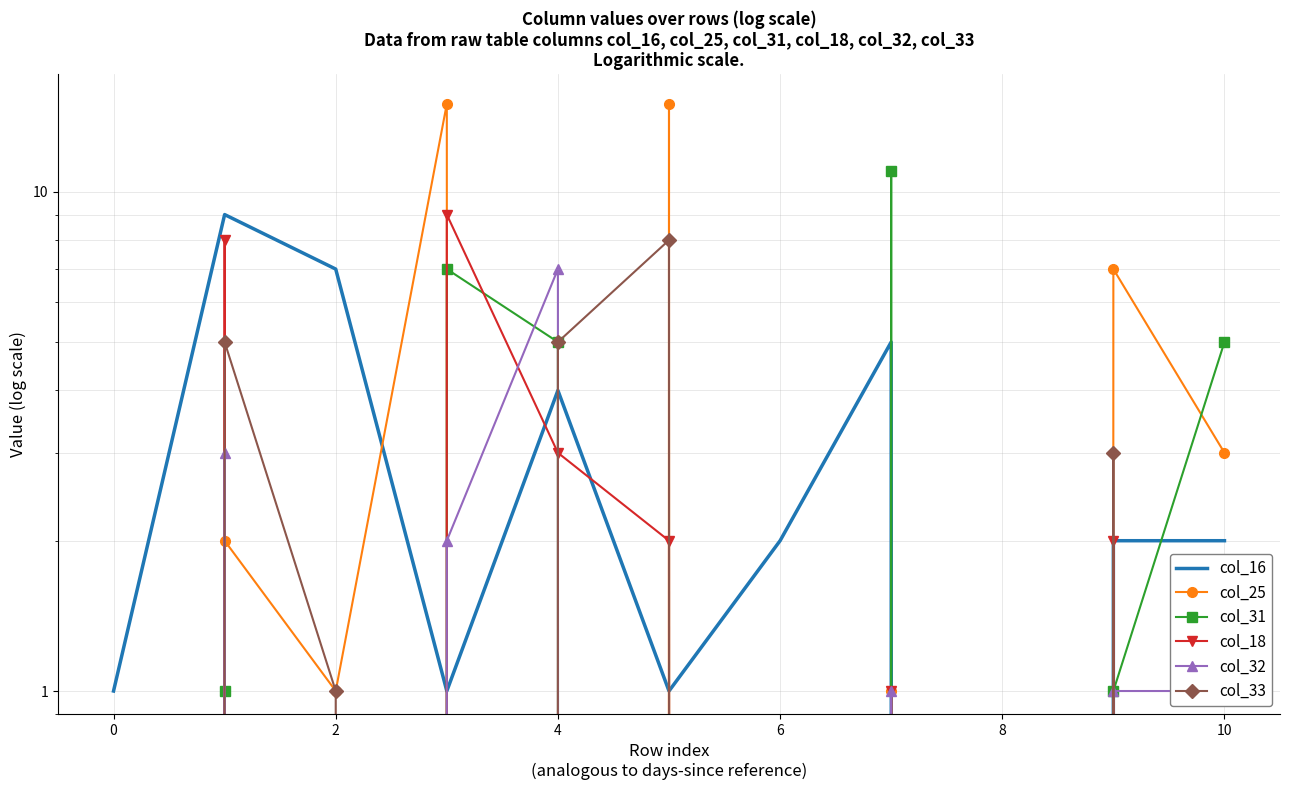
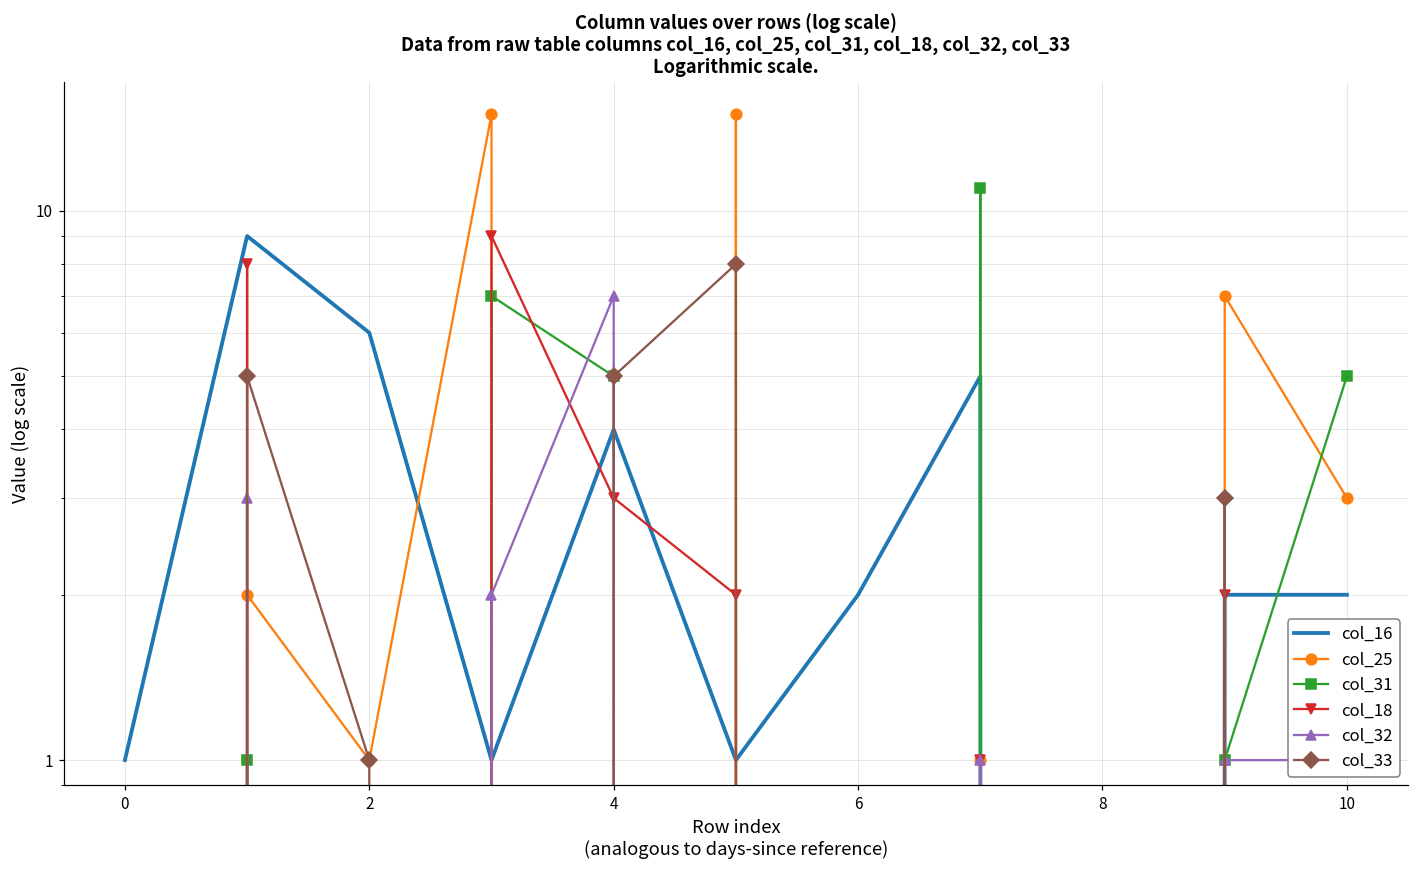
  {
    "col_16": {
      "0": 1,
-     "2": 7,
+     "2": 6,
      "4": 4,
      "6": 2,
      "10": 2
    },
    "col_25": {
      "10": 3
    },
    "col_31": {
      "10": 5
    },
    "col_18": {
      "4": 3
    },
    "col_32": {
      "4": 7
    }
  }
